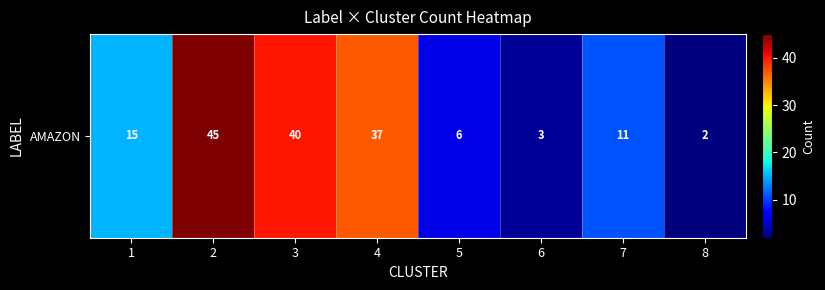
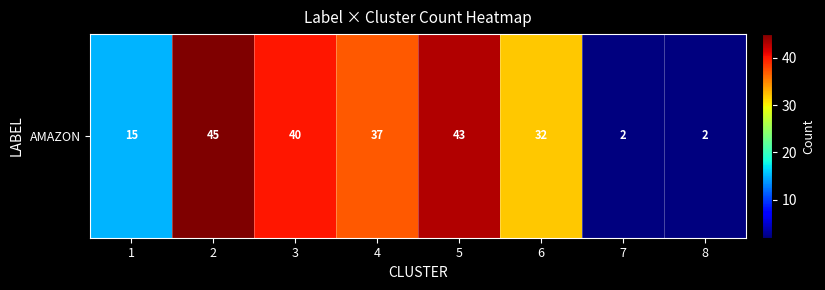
  {
    "AMAZON": {
      "1": 15,
      "2": 45,
      "3": 40,
      "4": 37,
-     "5": 6,
-     "6": 3,
-     "7": 11,
+     "5": 43,
+     "6": 32,
+     "7": 2,
      "8": 2
    }
  }
